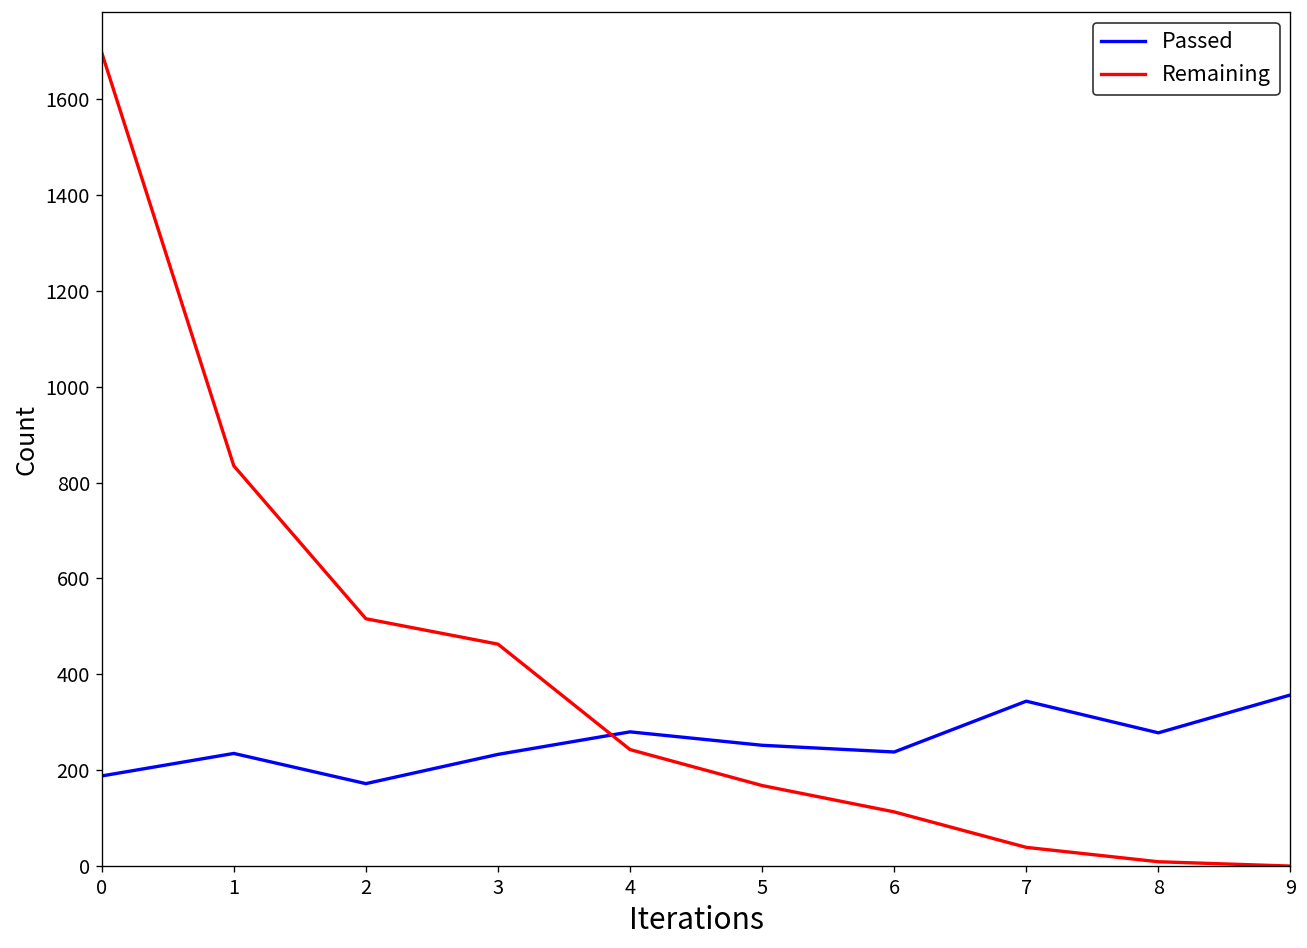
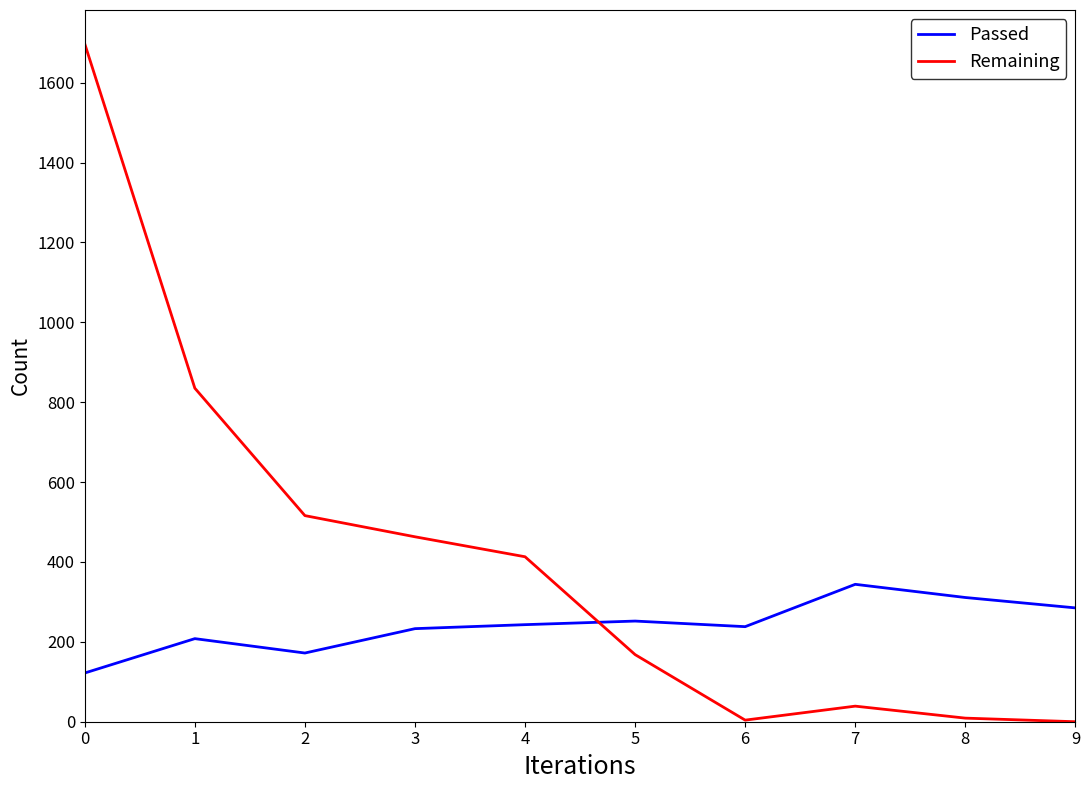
  {
    "Passed": {
-     "0": 190,
-     "1": 240,
+     "0": 120,
+     "1": 210,
      "2": 170,
      "3": 230,
-     "4": 280,
+     "4": 240,
      "5": 250,
      "6": 240,
      "7": 340,
-     "8": 280,
-     "9": 360
+     "8": 310,
+     "9": 290
    },
    "Remaining": {
      "0": 1700,
      "1": 840,
      "2": 520,
      "3": 460,
-     "4": 240,
+     "4": 410,
      "5": 170,
-     "6": 110,
+     "6": 0,
      "7": 40,
      "8": 10,
      "9": 0
    }
  }
